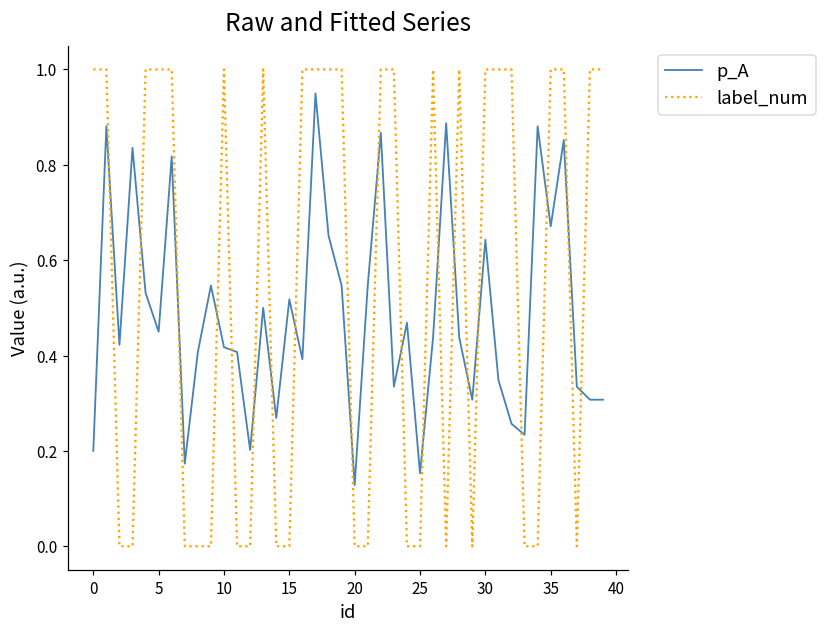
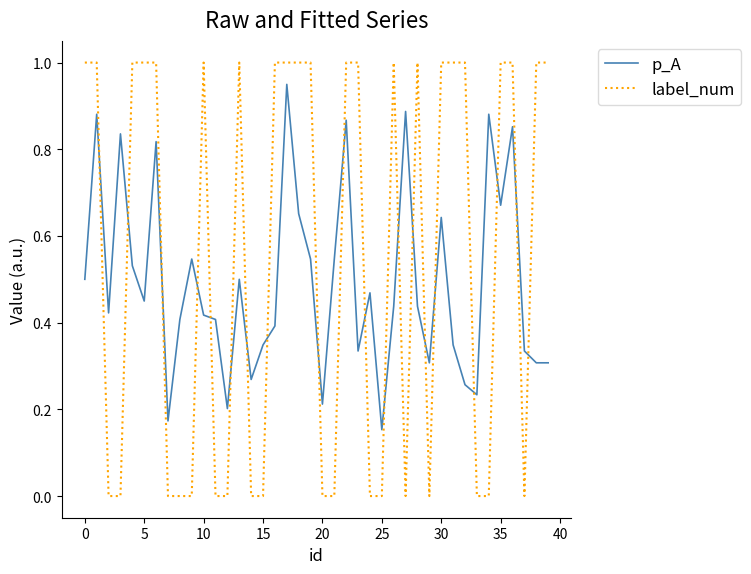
  {
    "p_A": {
-     "0": 0.2,
+     "0": 0.5,
      "5": 0.45,
      "10": 0.42,
-     "15": 0.52,
-     "20": 0.13,
+     "15": 0.35,
+     "20": 0.21,
      "25": 0.15,
      "30": 0.64,
      "35": 0.67
    },
    "label_num": {
      "0": 1.00,
      "5": 1.00,
      "10": 1.00,
      "15": 0.00,
      "20": 0.00,
      "25": 0.00,
      "30": 1.00,
      "35": 1.00
    }
  }
